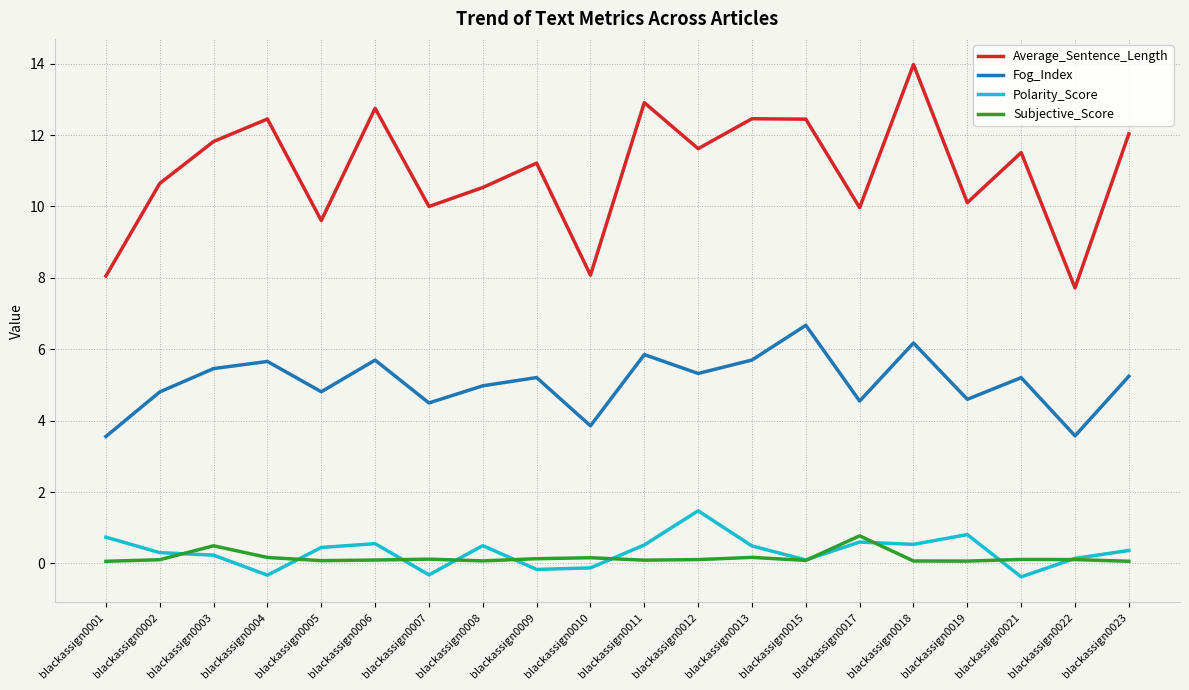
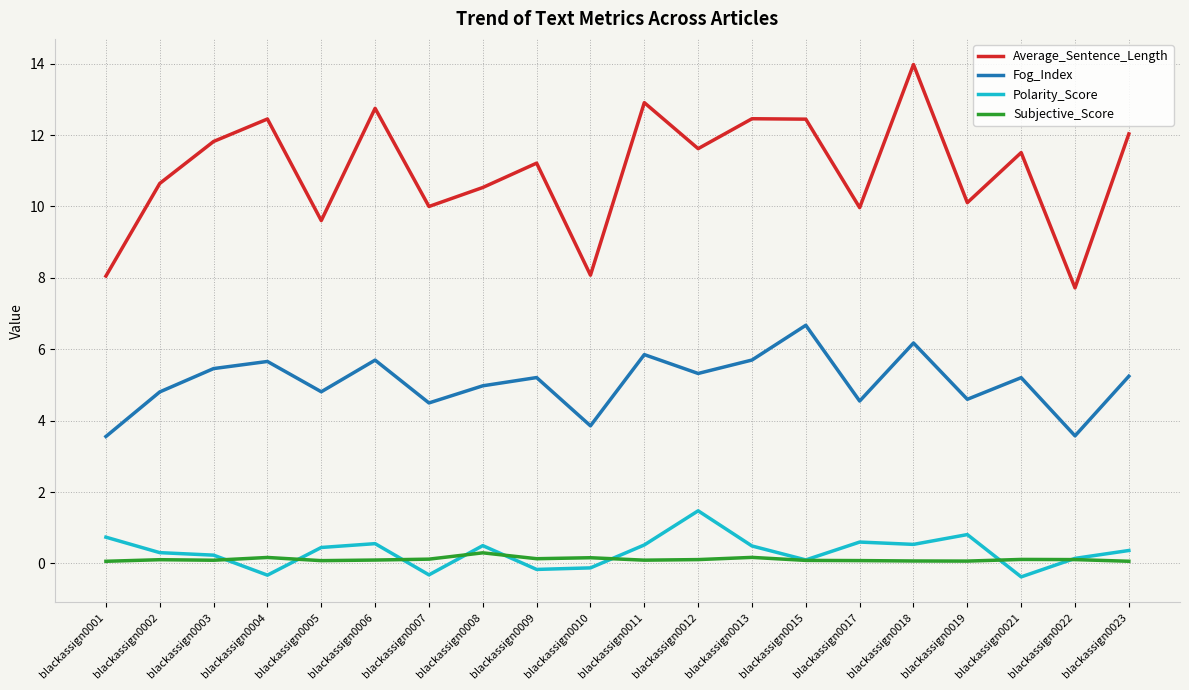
  {
    "Average_Sentence_Length": {
      "blackassign0001": 8.1,
      "blackassign0002": 10.6,
      "blackassign0003": 11.8,
      "blackassign0004": 12.5,
      "blackassign0005": 9.6,
      "blackassign0006": 12.8,
      "blackassign0007": 10.0,
      "blackassign0008": 10.5,
      "blackassign0009": 11.2,
      "blackassign0010": 8.1,
      "blackassign0011": 12.9,
      "blackassign0012": 11.6,
      "blackassign0013": 12.5,
      "blackassign0015": 12.4,
      "blackassign0017": 10.0,
      "blackassign0018": 14.0,
      "blackassign0019": 10.1,
      "blackassign0021": 11.5,
      "blackassign0022": 7.7,
      "blackassign0023": 12.0
    },
    "Fog_Index": {
      "blackassign0001": 3.6,
      "blackassign0002": 4.8,
      "blackassign0003": 5.5,
      "blackassign0004": 5.7,
      "blackassign0005": 4.8,
      "blackassign0006": 5.7,
      "blackassign0007": 4.5,
      "blackassign0008": 5.0,
      "blackassign0009": 5.2,
      "blackassign0010": 3.9,
      "blackassign0011": 5.9,
      "blackassign0012": 5.3,
      "blackassign0013": 5.7,
      "blackassign0015": 6.7,
      "blackassign0017": 4.6,
      "blackassign0018": 6.2,
      "blackassign0019": 4.6,
      "blackassign0021": 5.2,
      "blackassign0022": 3.6,
      "blackassign0023": 5.2
    },
    "Polarity_Score": {
      "blackassign0001": 0.7,
      "blackassign0002": 0.3,
      "blackassign0003": 0.2,
      "blackassign0004": -0.3,
      "blackassign0005": 0.4,
      "blackassign0006": 0.6,
      "blackassign0007": -0.3,
      "blackassign0008": 0.5,
      "blackassign0009": -0.2,
      "blackassign0010": -0.1,
      "blackassign0011": 0.5,
      "blackassign0012": 1.5,
      "blackassign0013": 0.5,
      "blackassign0017": 0.6,
      "blackassign0018": 0.5,
      "blackassign0019": 0.8,
      "blackassign0021": -0.4,
      "blackassign0023": 0.4
    },
    "Subjective_Score": {
      "blackassign0001": 0.1,
      "blackassign0002": 0.1,
-     "blackassign0003": 0.5,
+     "blackassign0003": 0.1,
      "blackassign0004": 0.2,
      "blackassign0005": 0.1,
      "blackassign0006": 0.1,
      "blackassign0007": 0.1,
-     "blackassign0008": 0.1,
+     "blackassign0008": 0.3,
      "blackassign0009": 0.1,
      "blackassign0010": 0.2,
      "blackassign0011": 0.1,
      "blackassign0012": 0.1,
      "blackassign0013": 0.2,
-     "blackassign0017": 0.8,
+     "blackassign0017": 0.1,
      "blackassign0018": 0.1,
      "blackassign0019": 0.1,
      "blackassign0021": 0.1,
      "blackassign0023": 0.1
    }
  }
